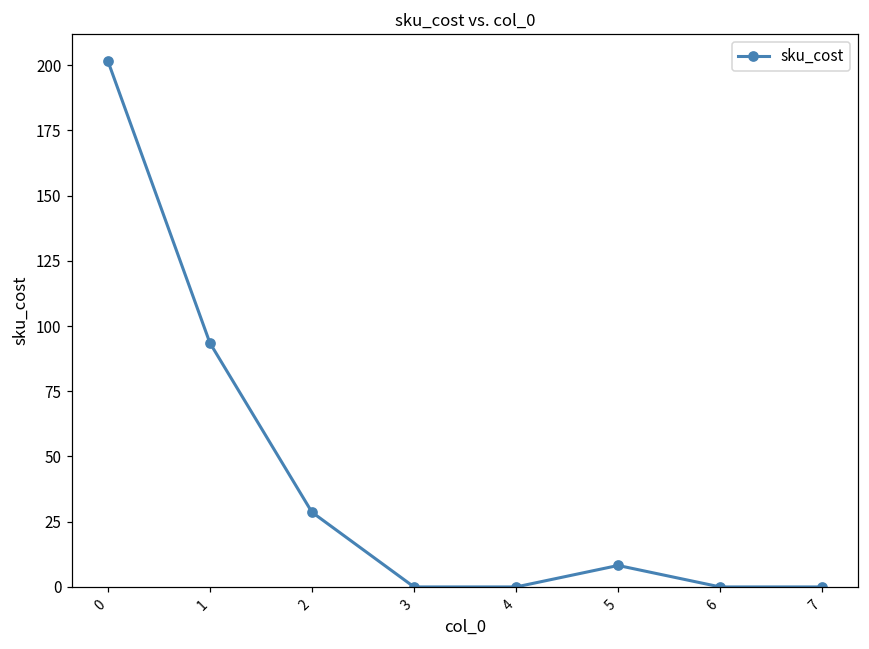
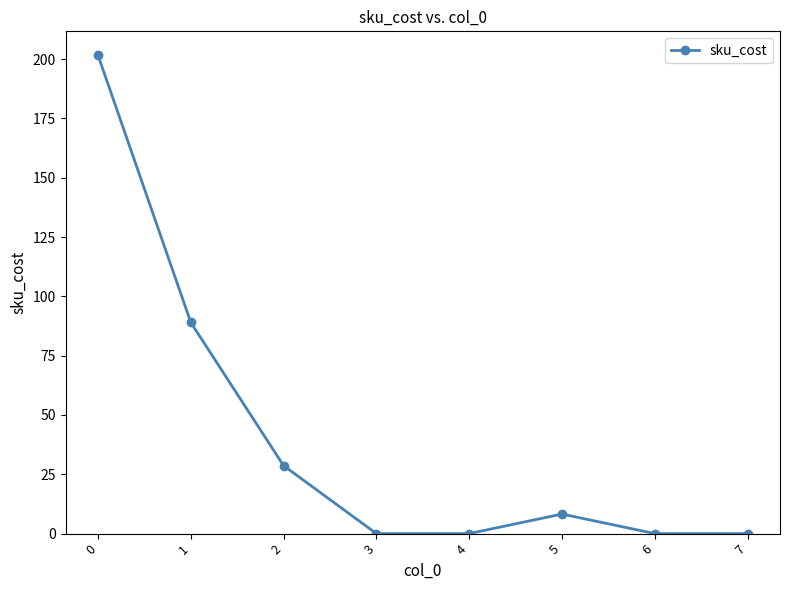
  {
    "0": 202,
-   "1": 94,
+   "1": 89,
    "2": 29,
    "3": 0,
    "4": 0,
    "5": 8,
    "6": 0,
    "7": 0
  }
